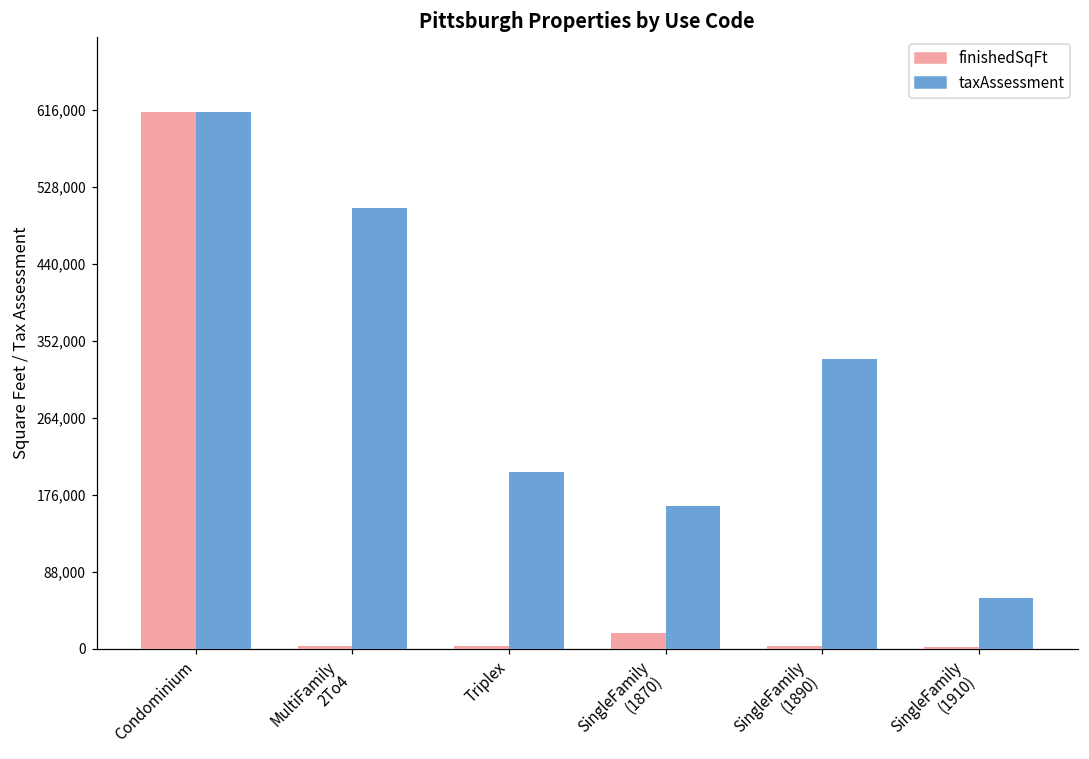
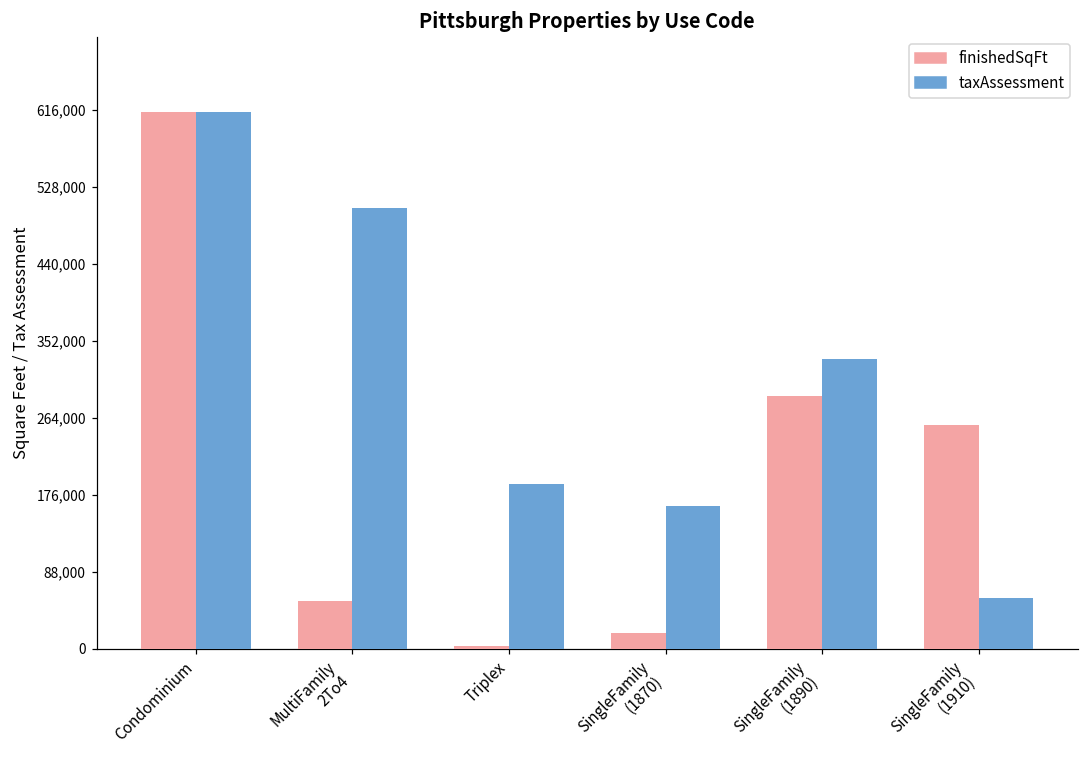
  {
    "finishedSqFt": {
      "Condominium": "610,000",
-     "MultiFamily 2To4": "0",
+     "MultiFamily 2To4": "50,000",
      "SingleFamily (1870)": "20,000",
-     "SingleFamily (1890)": "0",
-     "SingleFamily (1910)": "0"
+     "SingleFamily (1890)": "290,000",
+     "SingleFamily (1910)": "260,000"
    },
    "taxAssessment": {
      "Condominium": "610,000",
      "MultiFamily 2To4": "500,000",
-     "Triplex": "200,000",
+     "Triplex": "190,000",
      "SingleFamily (1870)": "160,000",
      "SingleFamily (1890)": "330,000",
      "SingleFamily (1910)": "60,000"
    }
  }
